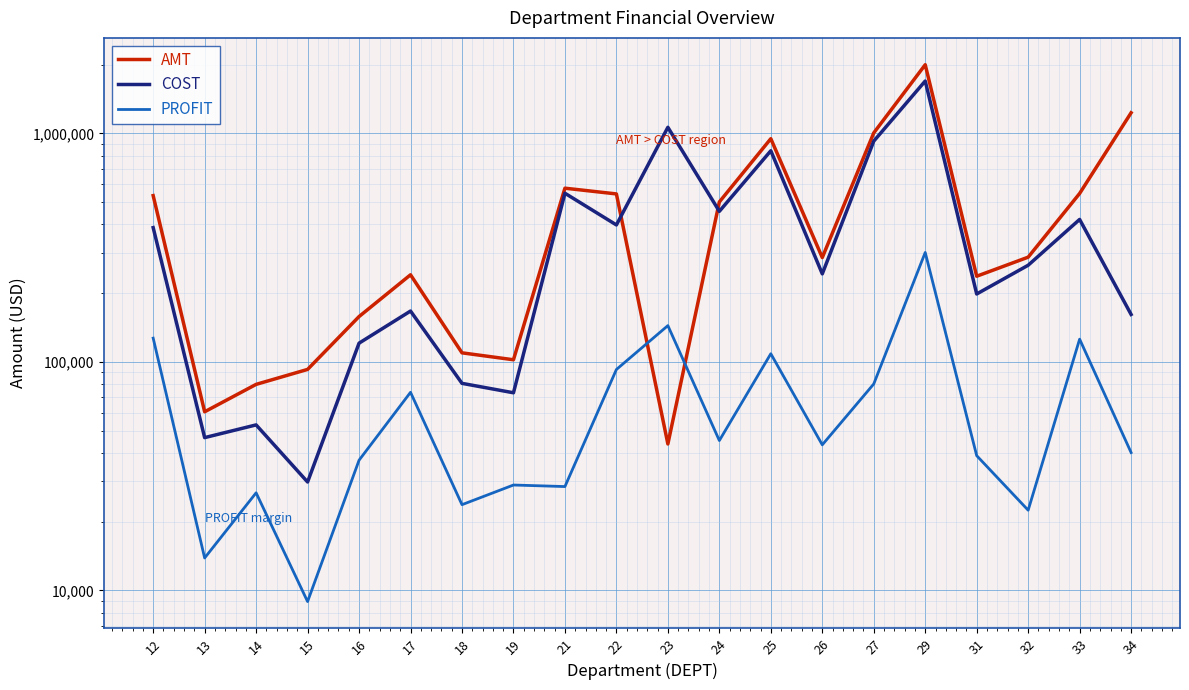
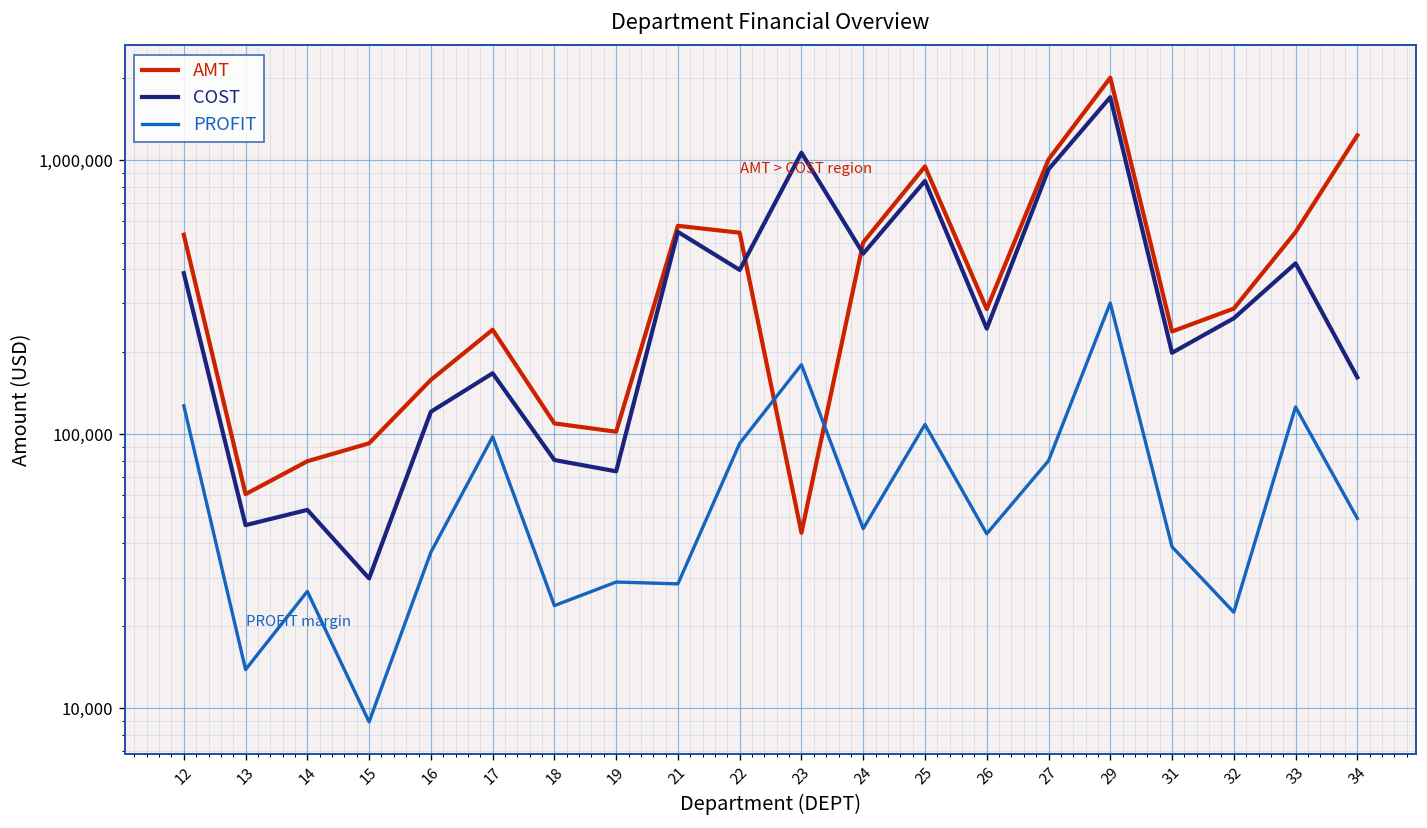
  {
    "AMT": {
      "12": "530,000",
      "13": "60,000",
      "14": "80,000",
      "15": "93,000",
      "16": "160,000",
      "17": "240,000",
      "18": "110,000",
      "19": "100,000",
      "21": "580,000",
      "22": "540,000",
      "23": "44,000",
      "24": "500,000",
      "25": "950,000",
      "26": "290,000",
      "27": "1,000,000",
      "29": "2,000,000",
      "31": "240,000",
      "32": "290,000",
      "33": "550,000",
      "34": "1,200,000"
    },
    "COST": {
      "12": "390,000",
      "13": "47,000",
      "14": "53,000",
      "15": "30,000",
      "16": "120,000",
      "17": "170,000",
      "18": "81,000",
      "19": "73,000",
      "21": "550,000",
      "22": "400,000",
      "23": "1,100,000",
      "24": "460,000",
      "25": "840,000",
      "26": "240,000",
      "27": "920,000",
      "29": "1,700,000",
      "31": "200,000",
      "32": "260,000",
      "33": "420,000",
      "34": "160,000"
    },
    "PROFIT": {
      "12": "130,000",
      "13": "14,000",
      "14": "27,000",
      "15": "8,900",
      "16": "37,000",
-     "17": "74,000",
+     "17": "98,000",
      "18": "24,000",
      "19": "29,000",
      "21": "28,000",
      "22": "93,000",
-     "23": "140,000",
+     "23": "180,000",
      "24": "45,000",
      "25": "110,000",
      "26": "43,000",
      "27": "80,000",
      "29": "300,000",
      "31": "39,000",
      "32": "22,000",
      "33": "130,000",
-     "34": "40,000"
+     "34": "49,000"
    }
  }
